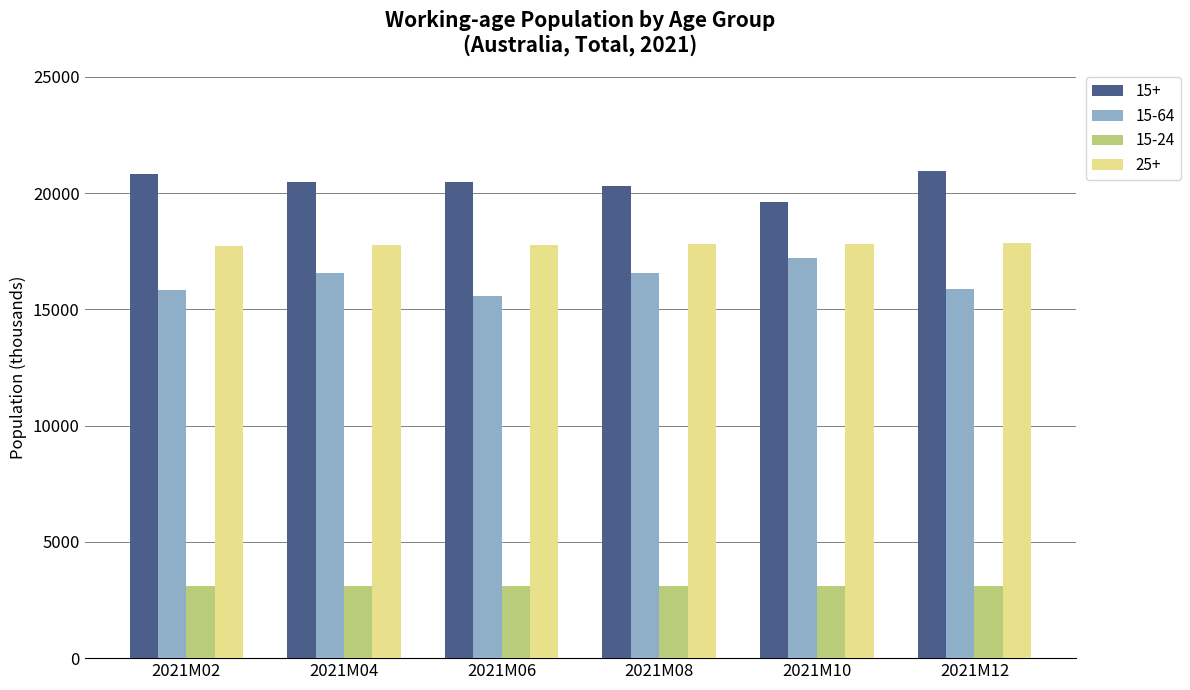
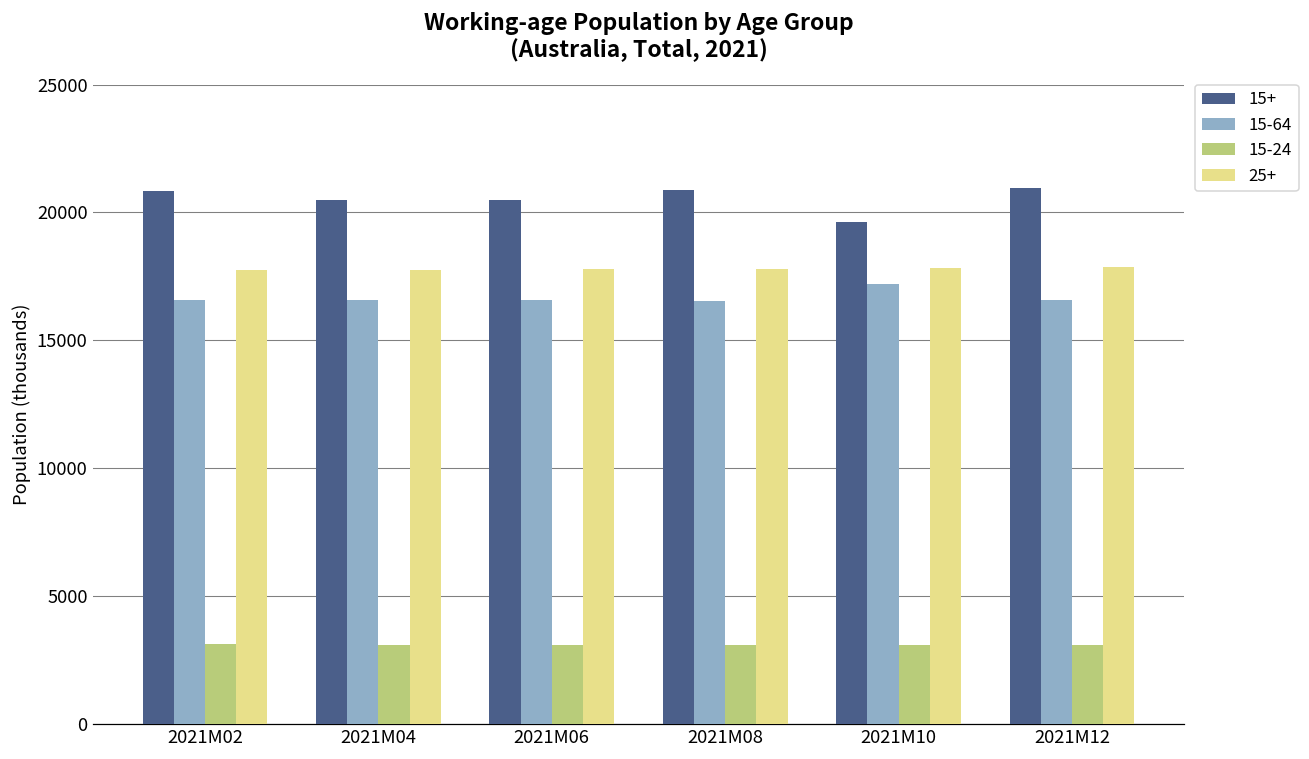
  {
    "15+": {
      "2021M02": 20800,
      "2021M04": 20500,
      "2021M06": 20500,
-     "2021M08": 20300,
+     "2021M08": 20900,
      "2021M10": 19600,
      "2021M12": 21000
    },
    "15-64": {
-     "2021M02": 15800,
+     "2021M02": 16600,
      "2021M04": 16600,
-     "2021M06": 15600,
+     "2021M06": 16600,
      "2021M08": 16600,
      "2021M10": 17200,
-     "2021M12": 15900
+     "2021M12": 16600
    }
  }
